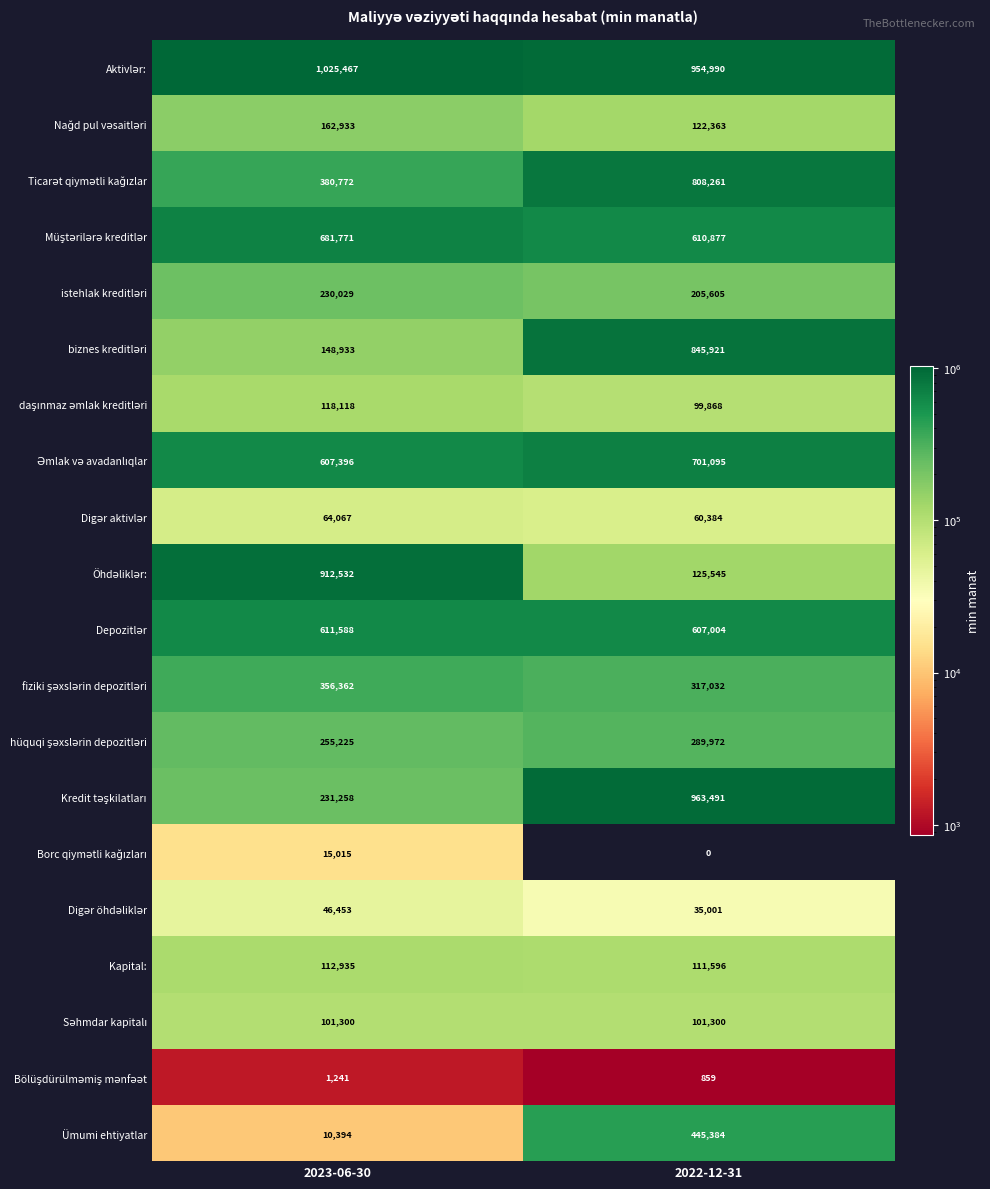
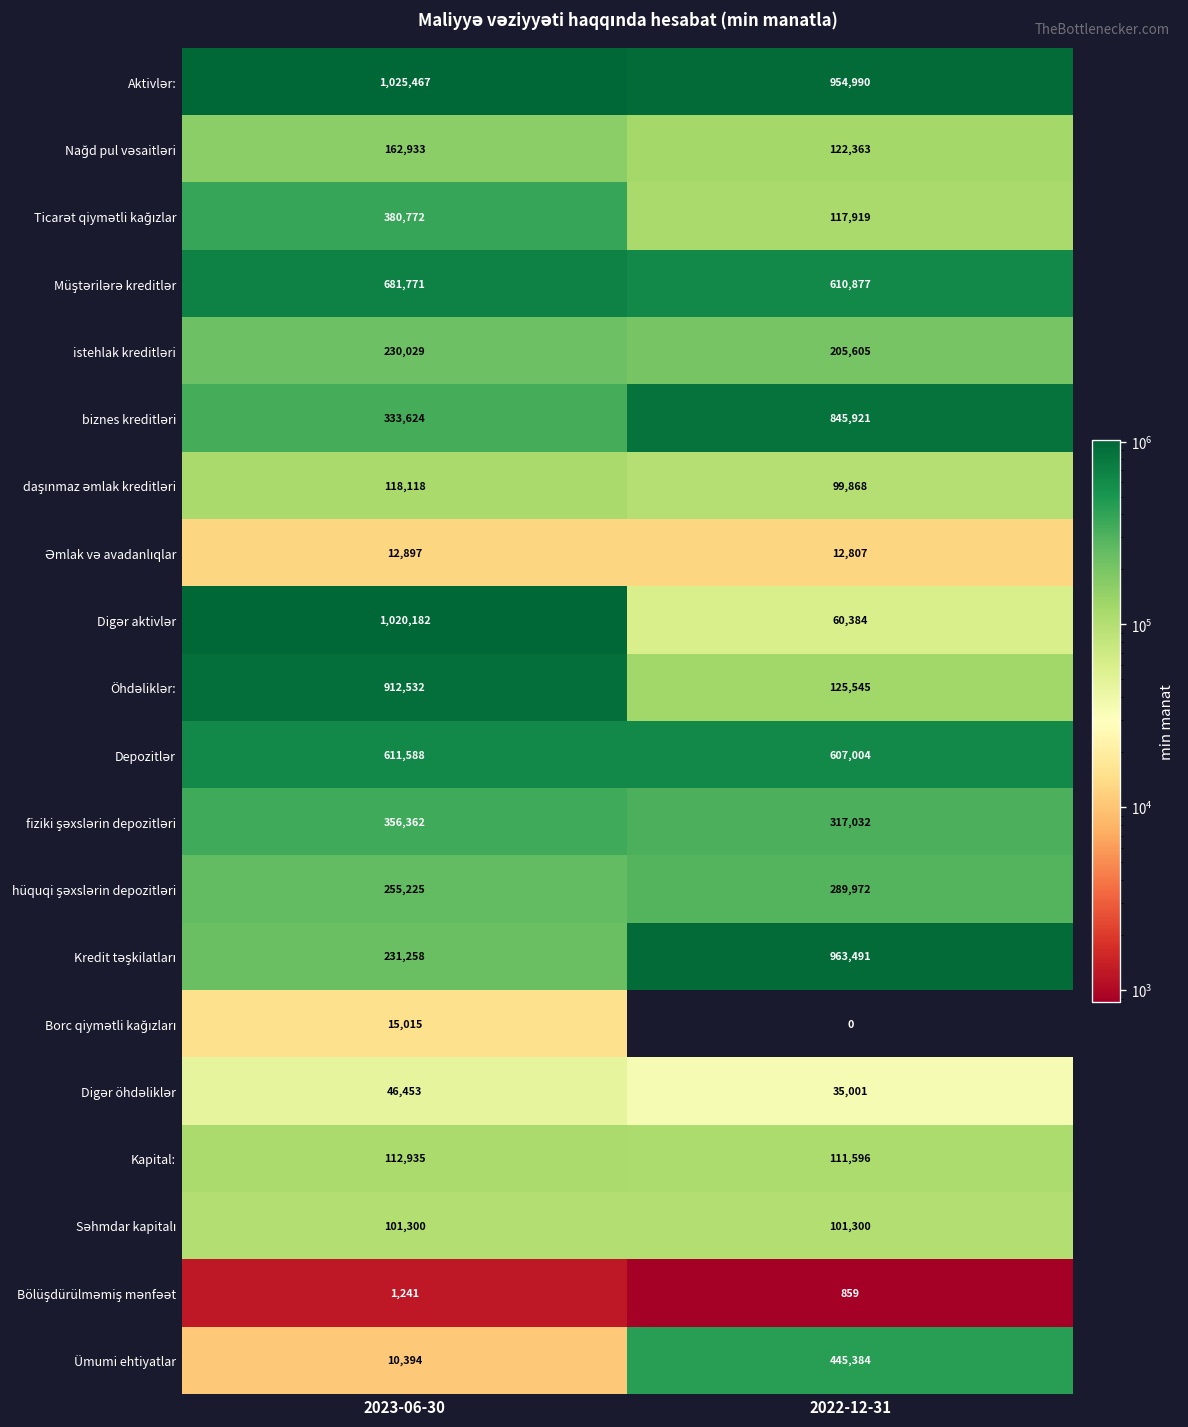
  {
    "Aktivlər:": {
      "2023-06-30": "1,025,467",
      "2022-12-31": "954,990"
    },
    "Nağd pul vəsaitləri": {
      "2023-06-30": "162,933",
      "2022-12-31": "122,363"
    },
    "Ticarət qiymətli kağızlar": {
      "2023-06-30": "380,772",
-     "2022-12-31": "808,261"
+     "2022-12-31": "117,919"
    },
    "Müştərilərə kreditlər": {
      "2023-06-30": "681,771",
      "2022-12-31": "610,877"
    },
    "istehlak kreditləri": {
      "2023-06-30": "230,029",
      "2022-12-31": "205,605"
    },
    "biznes kreditləri": {
-     "2023-06-30": "148,933",
+     "2023-06-30": "333,624",
      "2022-12-31": "845,921"
    },
    "daşınmaz əmlak kreditləri": {
      "2023-06-30": "118,118",
      "2022-12-31": "99,868"
    },
    "Əmlak və avadanlıqlar": {
-     "2023-06-30": "607,396",
-     "2022-12-31": "701,095"
+     "2023-06-30": "12,897",
+     "2022-12-31": "12,807"
    },
    "Digər aktivlər": {
-     "2023-06-30": "64,067",
+     "2023-06-30": "1,020,182",
      "2022-12-31": "60,384"
    },
    "Öhdəliklər:": {
      "2023-06-30": "912,532",
      "2022-12-31": "125,545"
    },
    "Depozitlər": {
      "2023-06-30": "611,588",
      "2022-12-31": "607,004"
    },
    "fiziki şəxslərin depozitləri": {
      "2023-06-30": "356,362",
      "2022-12-31": "317,032"
    },
    "hüquqi şəxslərin depozitləri": {
      "2023-06-30": "255,225",
      "2022-12-31": "289,972"
    },
    "Kredit təşkilatları": {
      "2023-06-30": "231,258",
      "2022-12-31": "963,491"
    },
    "Borc qiymətli kağızları": {
      "2023-06-30": "15,015",
      "2022-12-31": "0"
    },
    "Digər öhdəliklər": {
      "2023-06-30": "46,453",
      "2022-12-31": "35,001"
    },
    "Kapital:": {
      "2023-06-30": "112,935",
      "2022-12-31": "111,596"
    },
    "Səhmdar kapitalı": {
      "2023-06-30": "101,300",
      "2022-12-31": "101,300"
    },
    "Bölüşdürülməmiş mənfəət": {
      "2023-06-30": "1,241",
      "2022-12-31": "859"
    },
    "Ümumi ehtiyatlar": {
      "2023-06-30": "10,394",
      "2022-12-31": "445,384"
    }
  }
